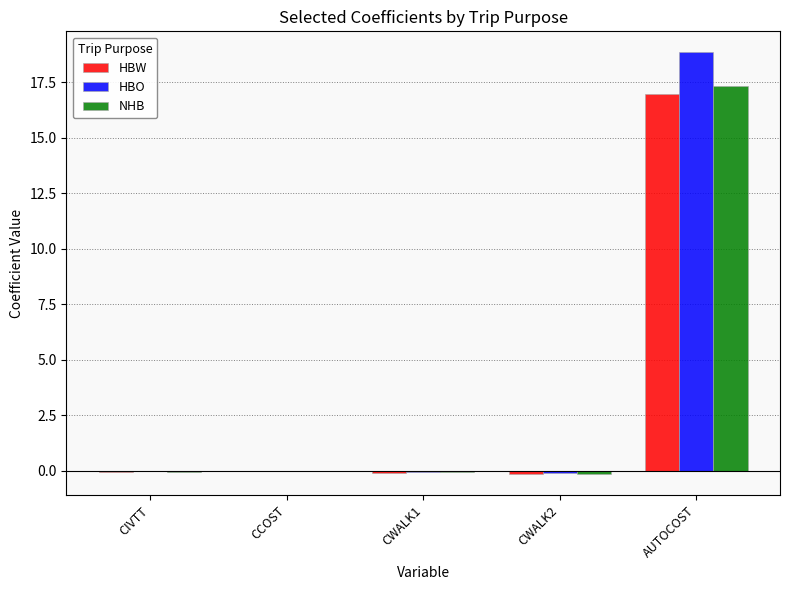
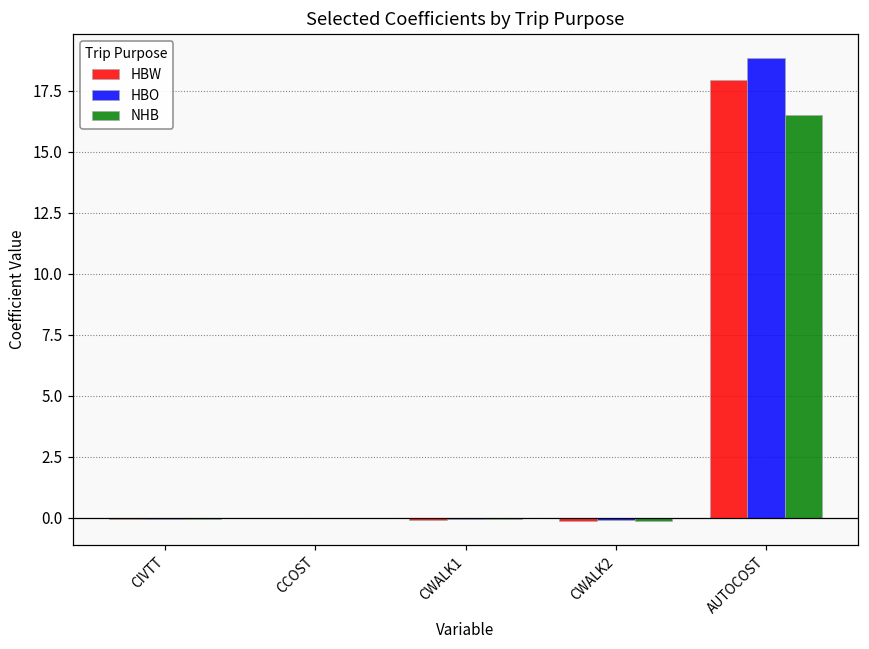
  {
    "HBW": {
      "CWALK2": -0.2,
-     "AUTOCOST": 17.0
+     "AUTOCOST": 17.9
    },
    "HBO": {
      "AUTOCOST": 18.8
    },
    "NHB": {
      "CWALK2": -0.1,
-     "AUTOCOST": 17.3
+     "AUTOCOST": 16.5
    }
  }
